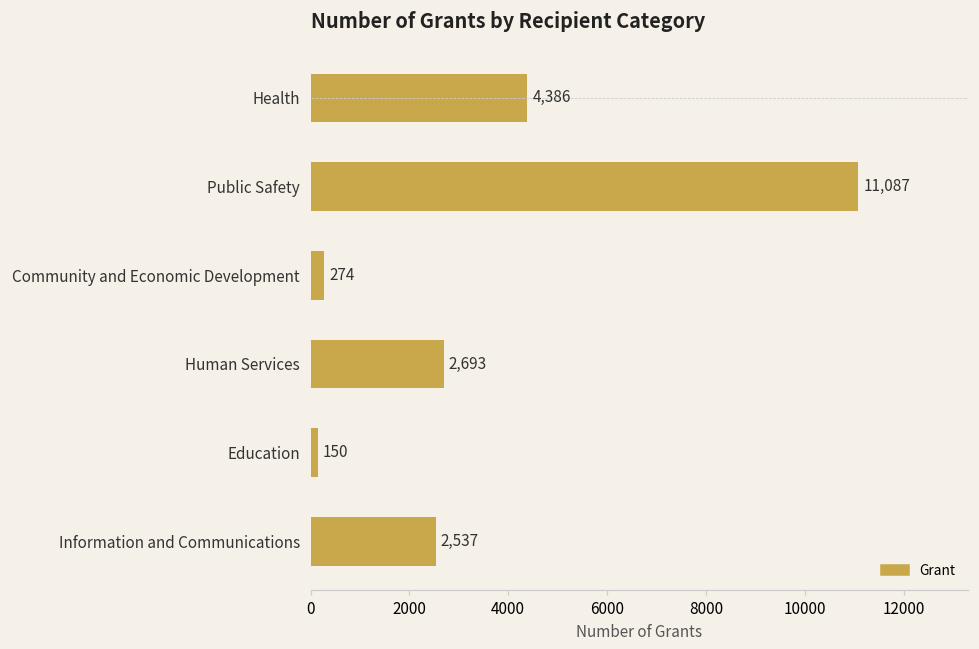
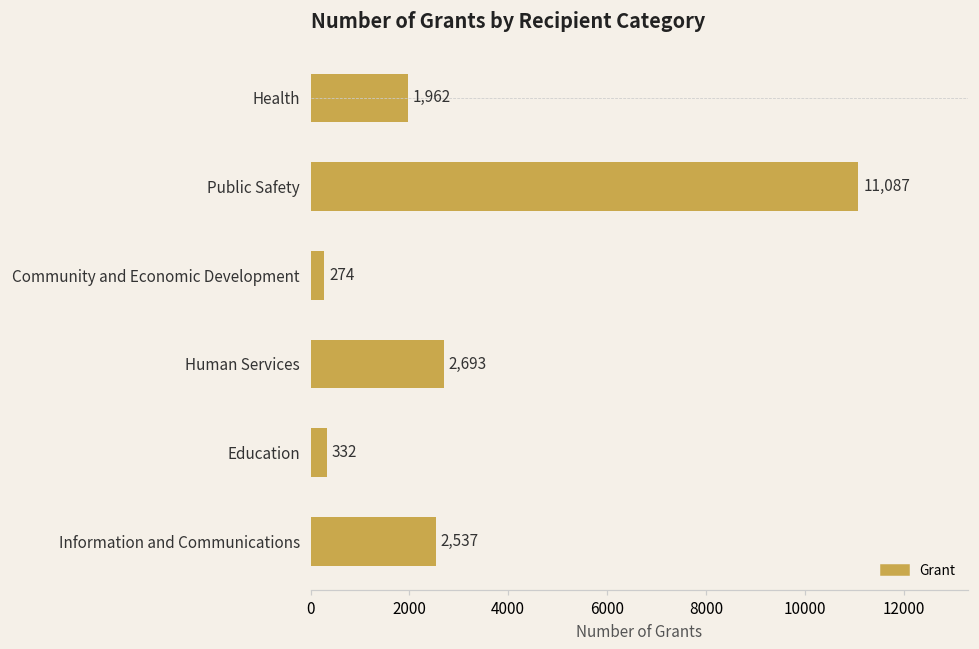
  {
-   "Health": "4,386",
+   "Health": "1,962",
    "Public Safety": "11,087",
    "Community and Economic Development": "274",
    "Human Services": "2,693",
-   "Education": "150",
+   "Education": "332",
    "Information and Communications": "2,537"
  }
